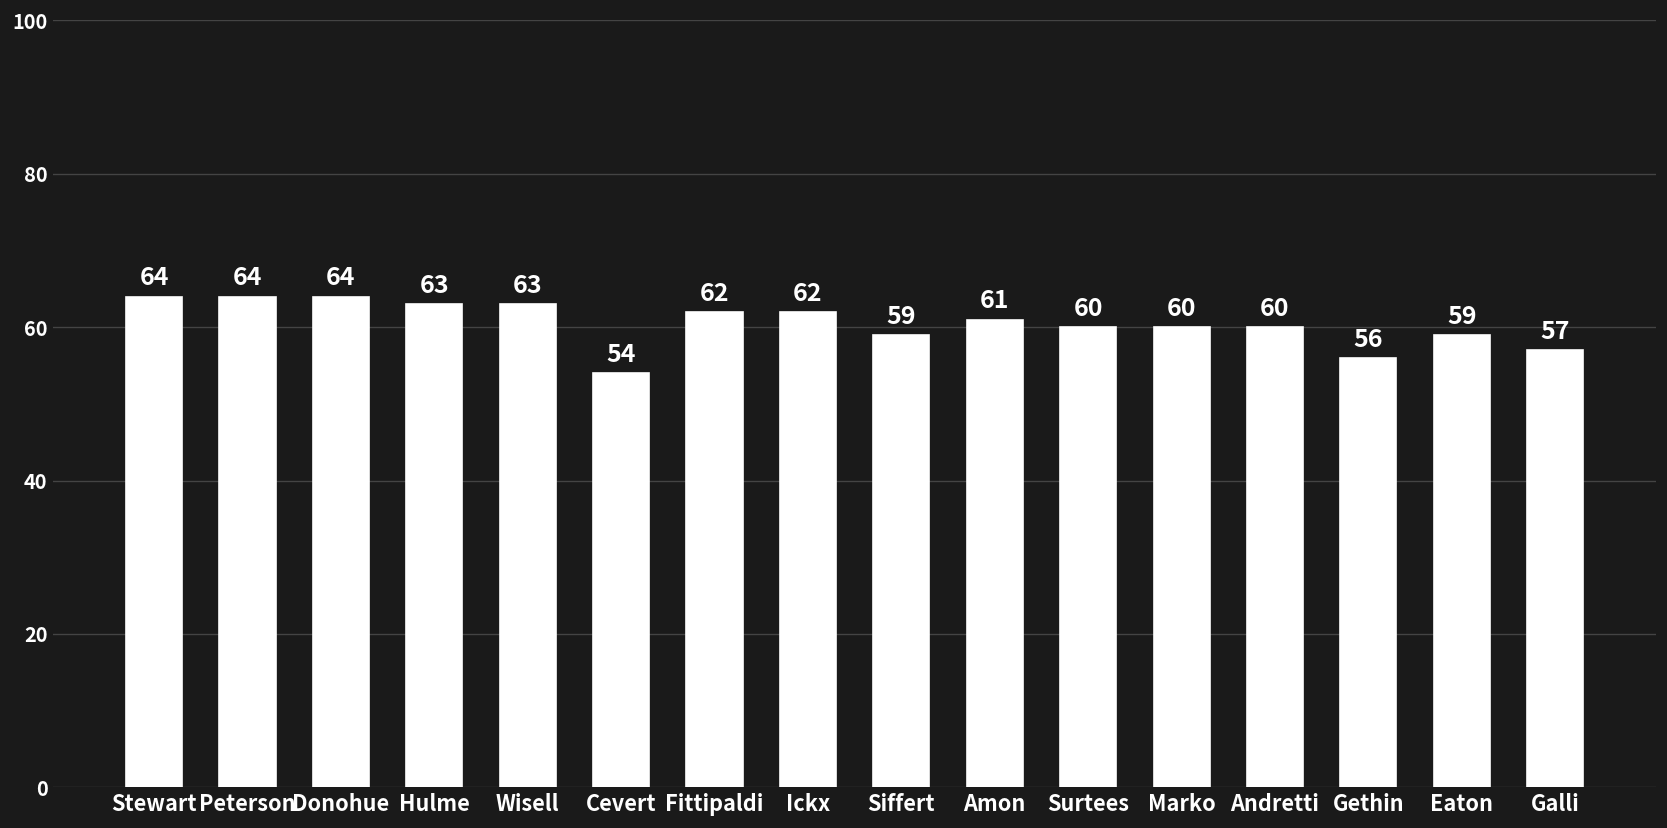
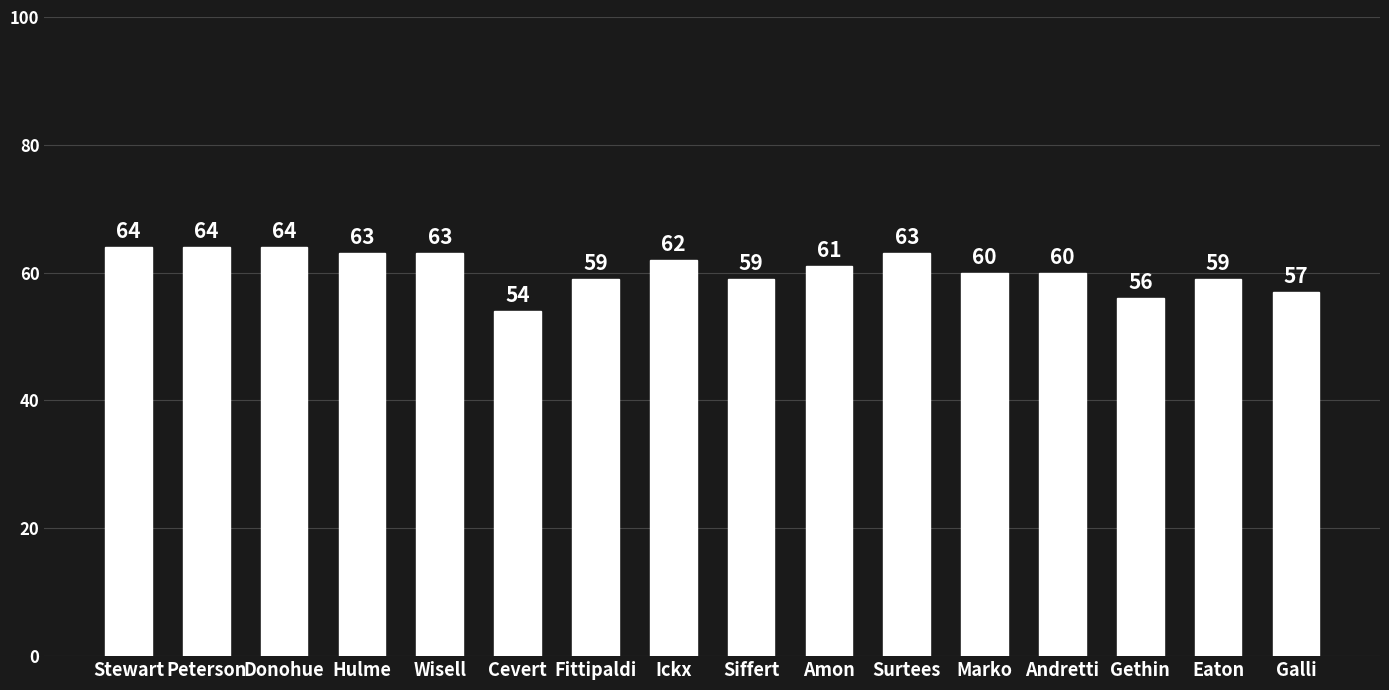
  {
    "Stewart": 64,
    "Peterson": 64,
    "Donohue": 64,
    "Hulme": 63,
    "Wisell": 63,
    "Cevert": 54,
-   "Fittipaldi": 62,
+   "Fittipaldi": 59,
    "Ickx": 62,
    "Siffert": 59,
    "Amon": 61,
-   "Surtees": 60,
+   "Surtees": 63,
    "Marko": 60,
    "Andretti": 60,
    "Gethin": 56,
    "Eaton": 59,
    "Galli": 57
  }
